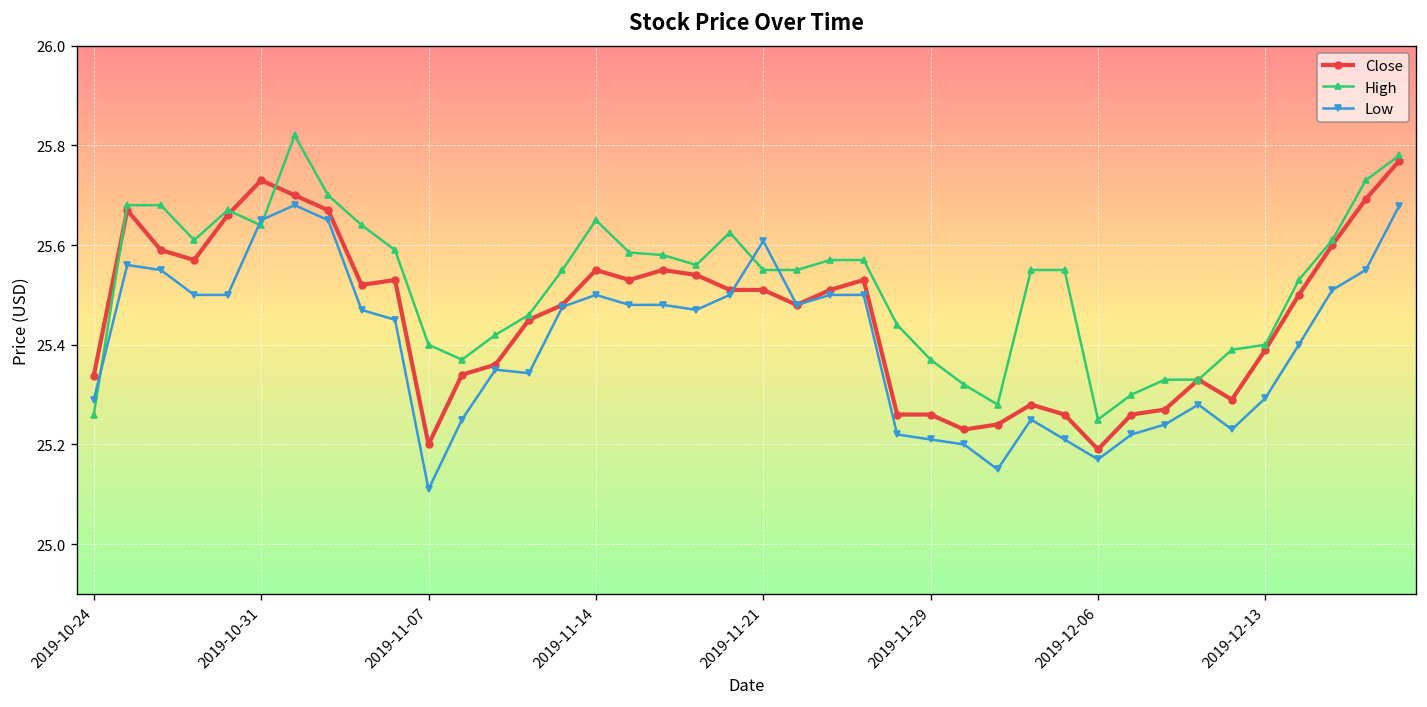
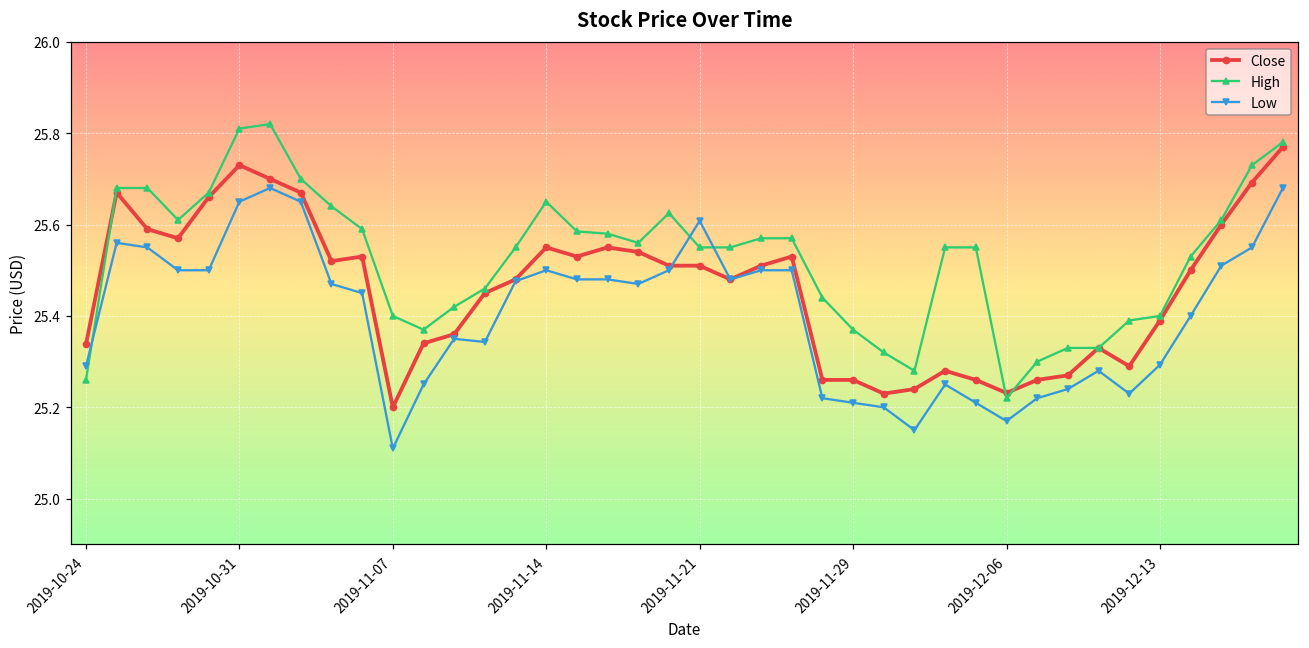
  {
    "Close": {
      "2019-10-24": 25.34,
      "2019-10-31": 25.73,
      "2019-11-07": 25.20,
      "2019-11-14": 25.55,
      "2019-11-21": 25.51,
      "2019-11-29": 25.26,
-     "2019-12-06": 25.19,
+     "2019-12-06": 25.23,
      "2019-12-13": 25.39
    },
    "High": {
      "2019-10-24": 25.26,
-     "2019-10-31": 25.64,
+     "2019-10-31": 25.81,
      "2019-11-07": 25.40,
      "2019-11-14": 25.65,
      "2019-11-21": 25.55,
      "2019-11-29": 25.37,
-     "2019-12-06": 25.25,
+     "2019-12-06": 25.22,
      "2019-12-13": 25.40
    },
    "Low": {
      "2019-10-24": 25.29,
      "2019-10-31": 25.65,
      "2019-11-07": 25.11,
      "2019-11-14": 25.50,
      "2019-11-21": 25.61,
      "2019-11-29": 25.21,
      "2019-12-06": 25.17,
      "2019-12-13": 25.29
    }
  }
